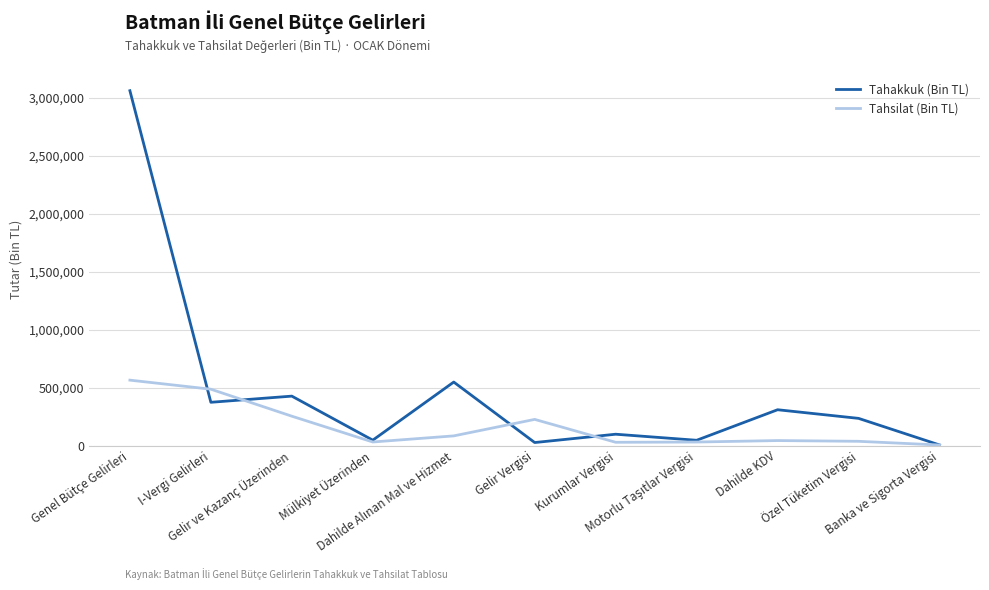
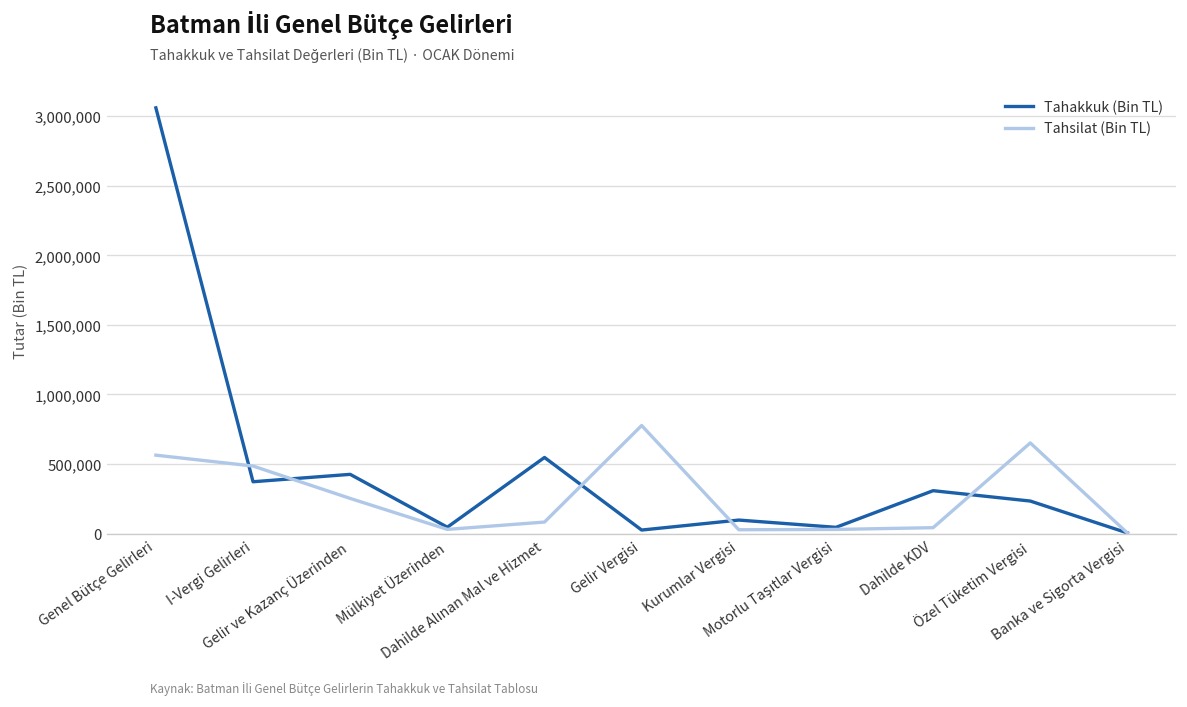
  {
    "Tahakkuk (Bin TL)": {
      "Genel Bütçe Gelirleri": "3,060,000",
      "I-Vergi Gelirleri": "370,000",
      "Gelir ve Kazanç Üzerinden": "430,000",
      "Dahilde Alınan Mal ve Hizmet": "550,000",
      "Gelir Vergisi": "30,000",
      "Kurumlar Vergisi": "100,000",
      "Dahilde KDV": "310,000",
      "Özel Tüketim Vergisi": "230,000"
    },
    "Tahsilat (Bin TL)": {
      "Genel Bütçe Gelirleri": "560,000",
      "I-Vergi Gelirleri": "490,000",
      "Gelir ve Kazanç Üzerinden": "250,000",
      "Dahilde Alınan Mal ve Hizmet": "80,000",
-     "Gelir Vergisi": "230,000",
+     "Gelir Vergisi": "780,000",
      "Kurumlar Vergisi": "30,000",
      "Dahilde KDV": "40,000",
-     "Özel Tüketim Vergisi": "40,000"
+     "Özel Tüketim Vergisi": "650,000"
    }
  }
